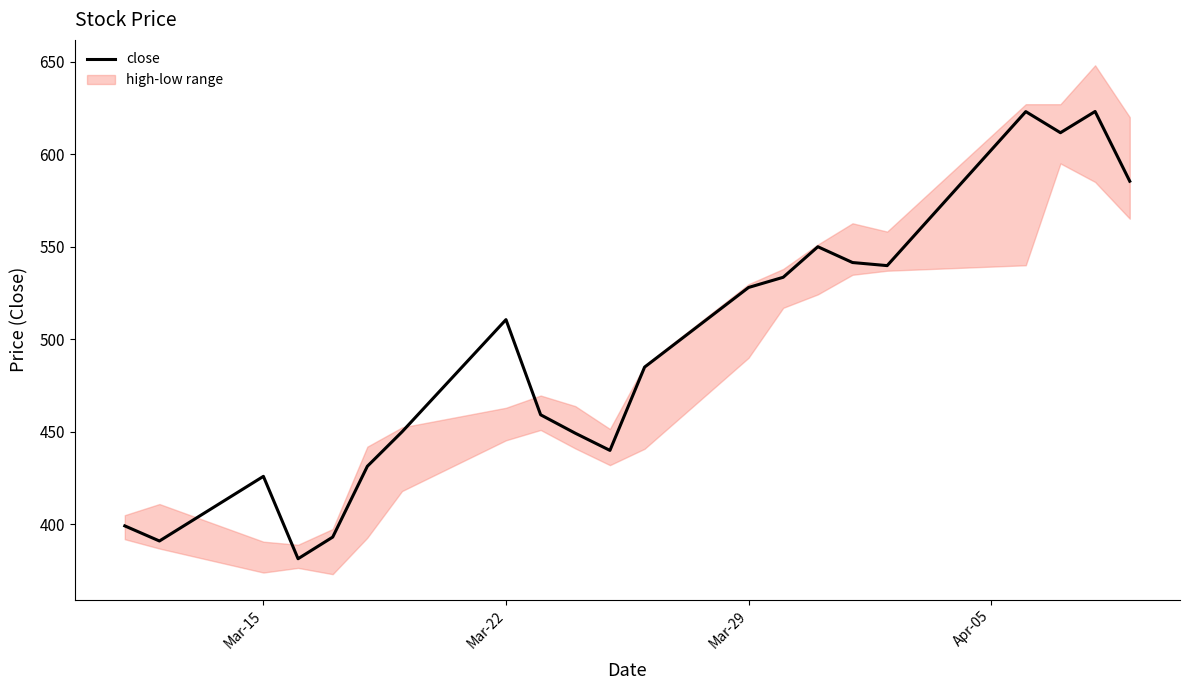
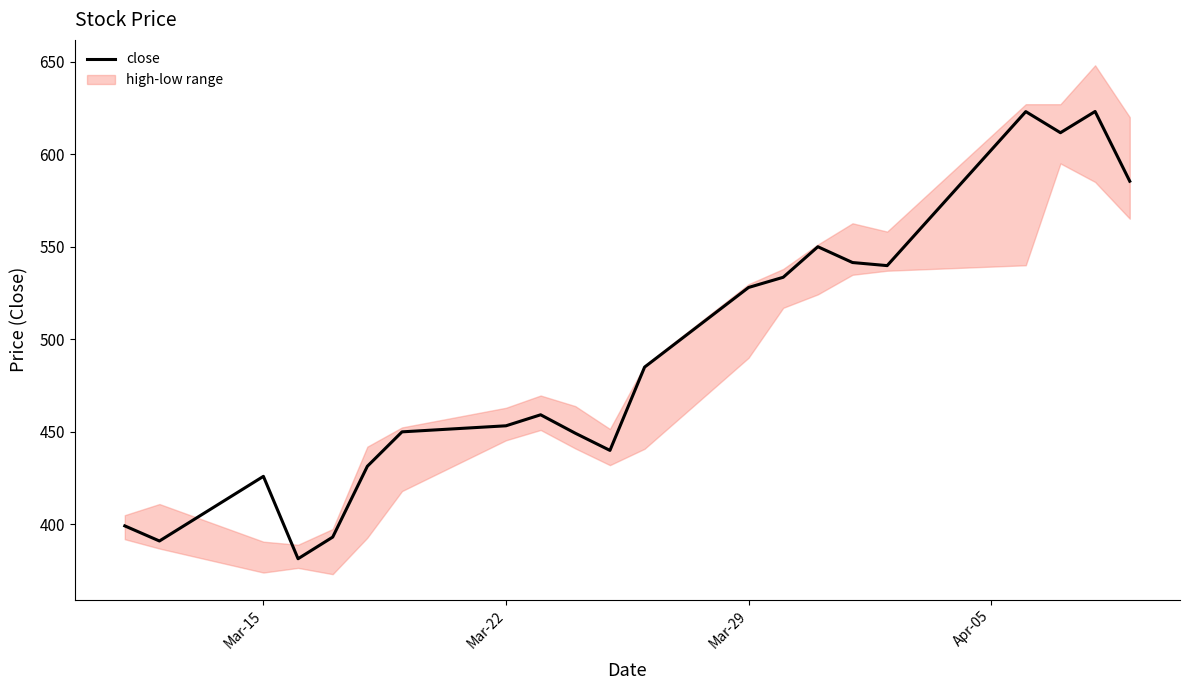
  {
    "close": {
      "Mar-15": 426,
-     "Mar-22": 511,
+     "Mar-22": 453,
      "Mar-29": 528
    }
  }
